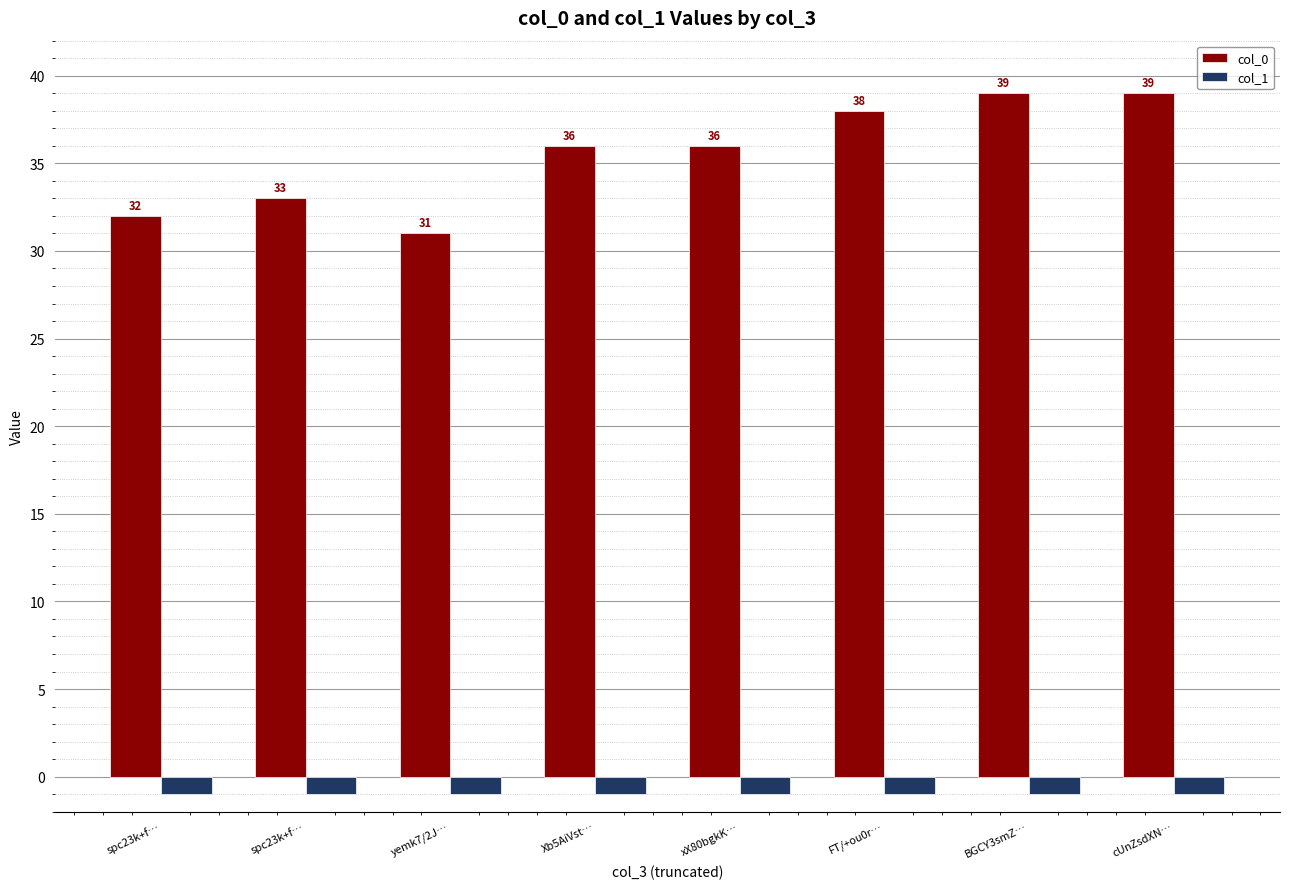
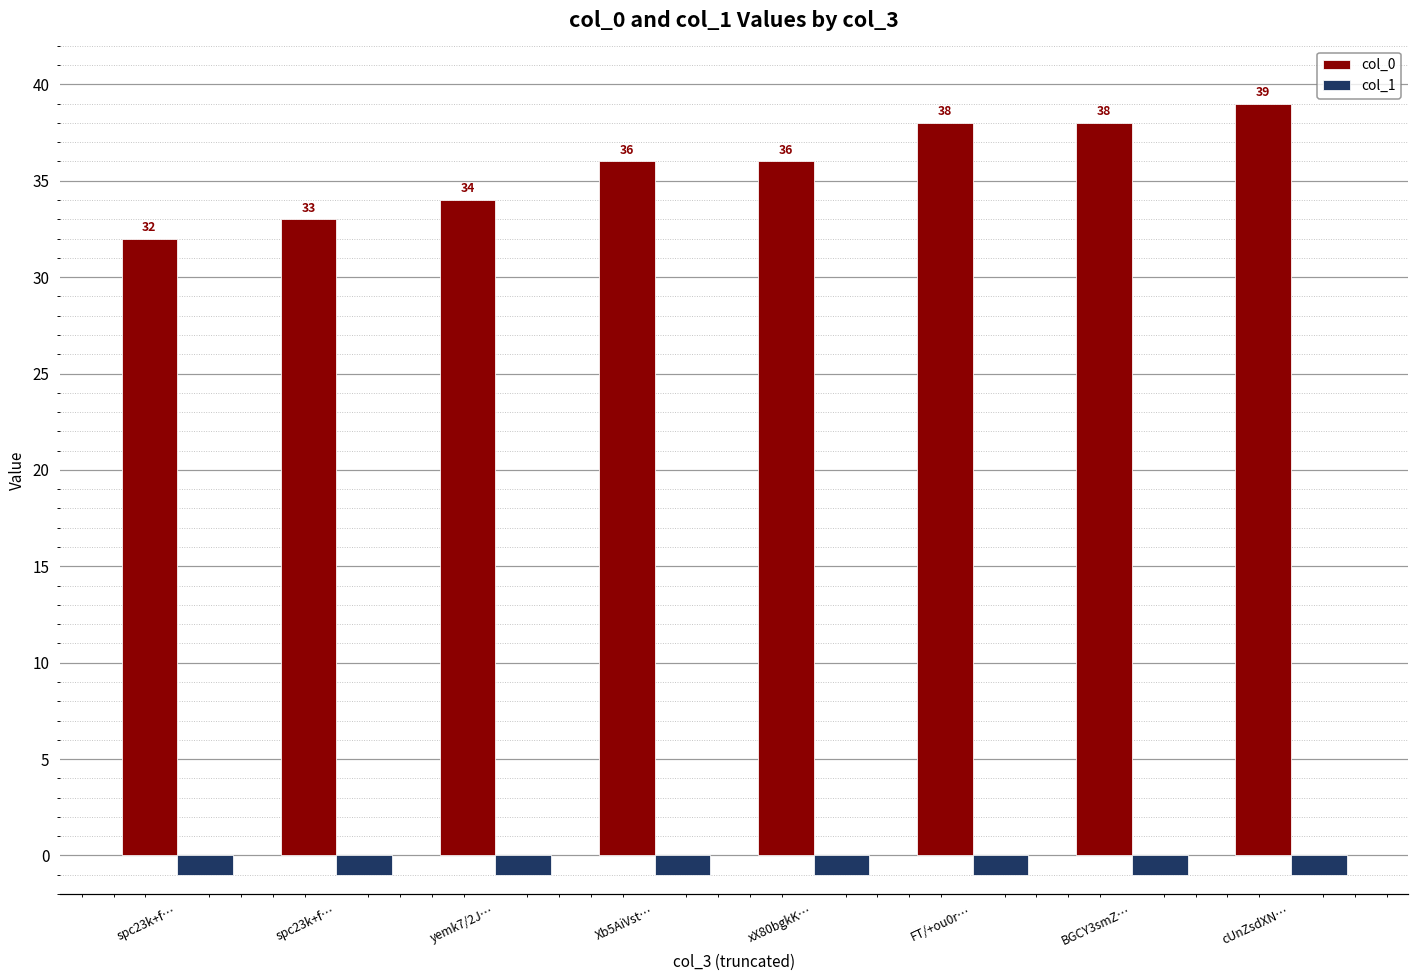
  {
    "col_0": {
-     "yemk7/2J…": 31,
+     "yemk7/2J…": 34,
      "Xb5AiVst…": 36,
      "xX80bgkK…": 36,
      "FT/+ou0r…": 38,
-     "BGCY3smZ…": 39,
+     "BGCY3smZ…": 38,
      "cUnZsdXN…": 39
    },
    "col_1": {
      "yemk7/2J…": -1.0,
      "Xb5AiVst…": -1.0,
      "xX80bgkK…": -1.0,
      "FT/+ou0r…": -1.0,
      "BGCY3smZ…": -1.0,
      "cUnZsdXN…": -1.0
    }
  }
